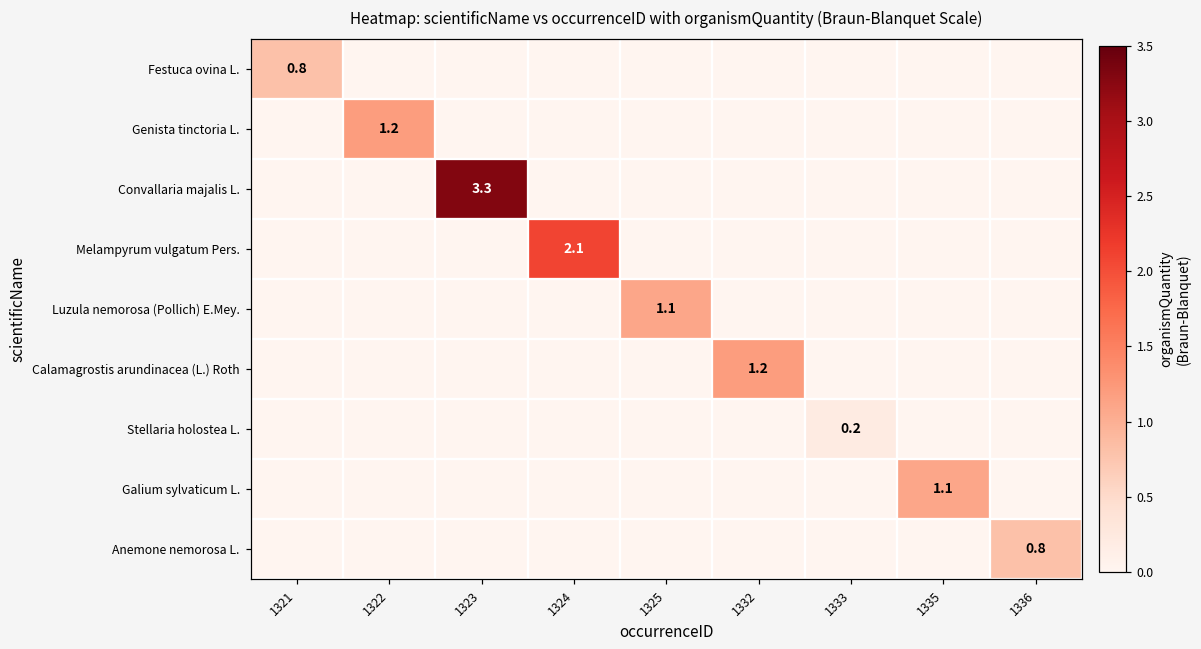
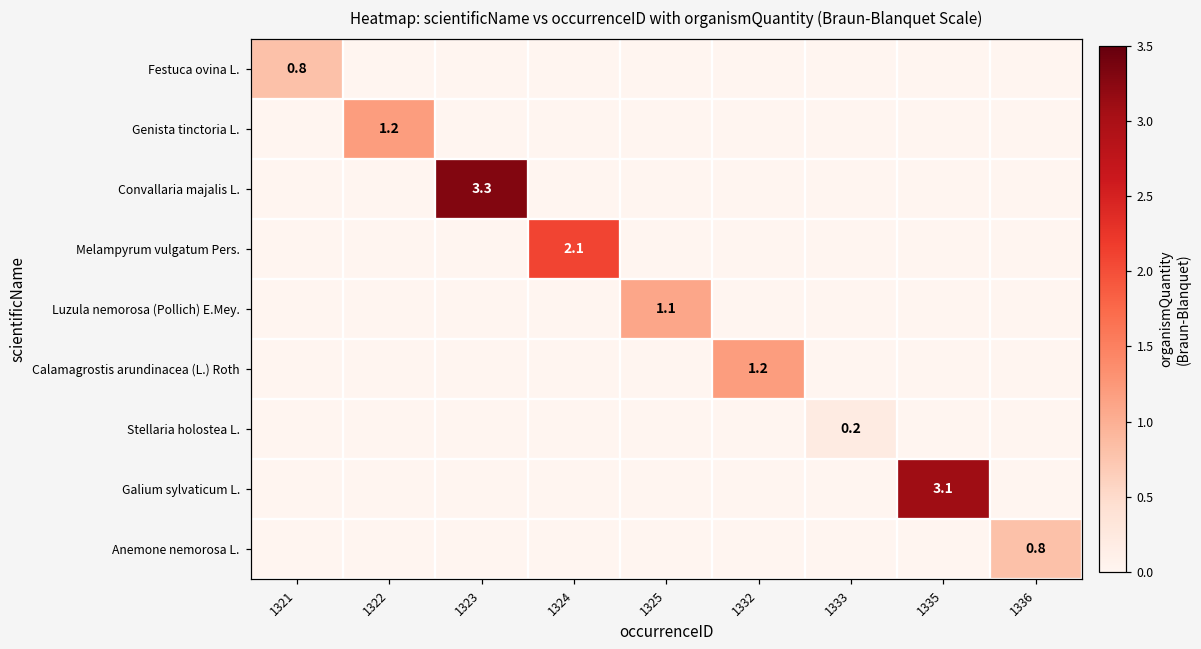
  {
    "Festuca ovina L.": {
      "1321": 0.8
    },
    "Genista tinctoria L.": {
      "1322": 1.2
    },
    "Convallaria majalis L.": {
      "1323": 3.3
    },
    "Melampyrum vulgatum Pers.": {
      "1324": 2.1
    },
    "Luzula nemorosa (Pollich) E.Mey.": {
      "1325": 1.1
    },
    "Calamagrostis arundinacea (L.) Roth": {
      "1332": 1.2
    },
    "Stellaria holostea L.": {
      "1333": 0.2
    },
    "Galium sylvaticum L.": {
-     "1335": 1.1
+     "1335": 3.1
    },
    "Anemone nemorosa L.": {
      "1336": 0.8
    }
  }
